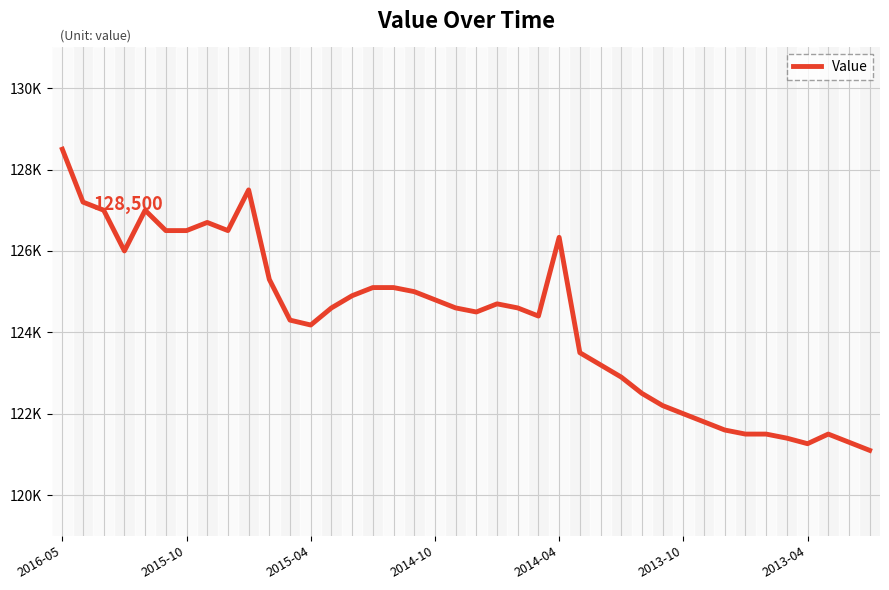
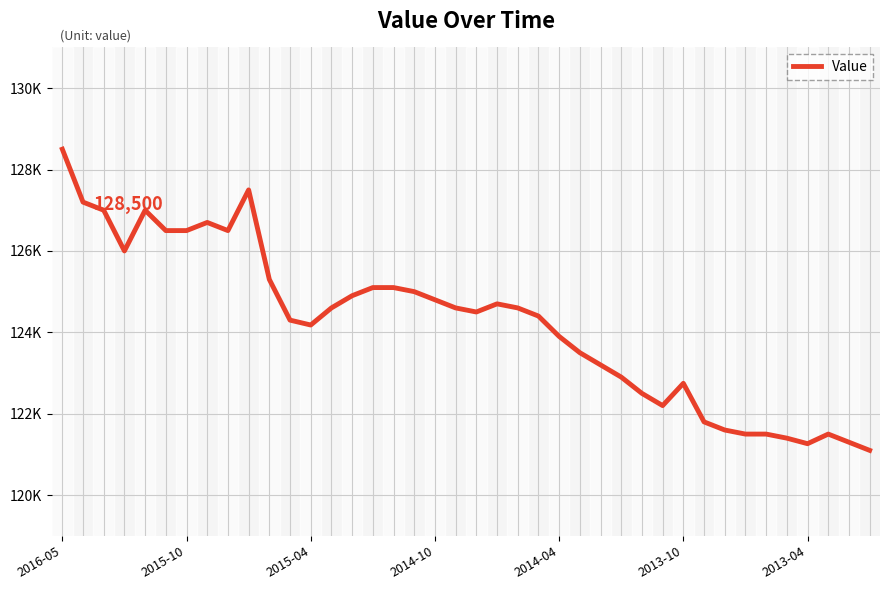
  {
    "2016-05": 128500,
    "2015-10": 126500,
    "2015-04": 124200,
    "2014-10": 124800,
-   "2014-04": 126300,
-   "2013-10": 122000,
+   "2014-04": 123900,
+   "2013-10": 122700,
    "2013-04": 121300
  }
